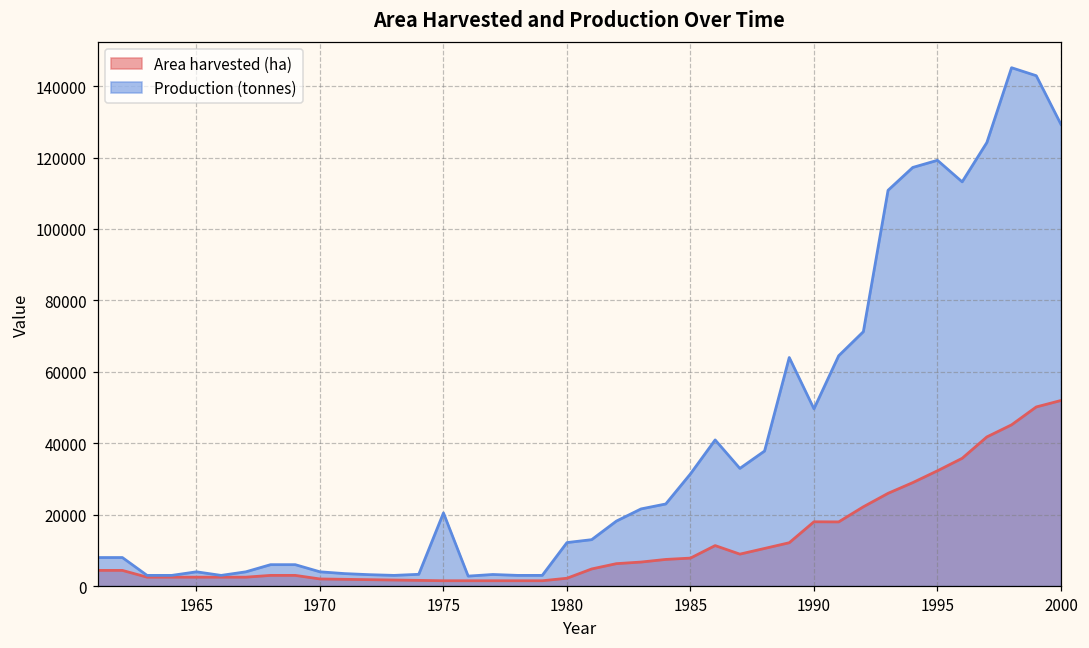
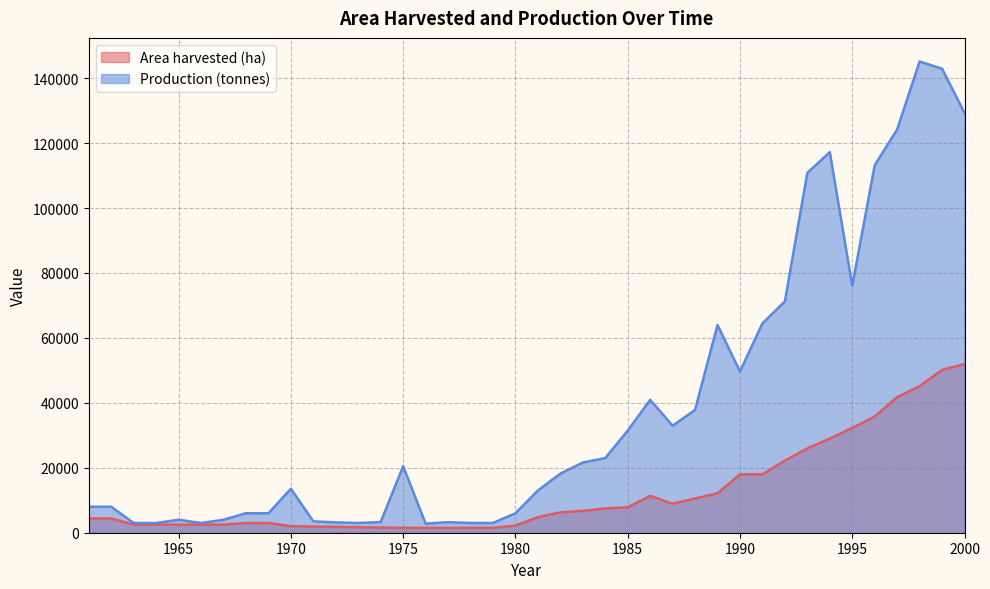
  {
    "Area harvested (ha)": {
      "1965": 3000,
      "1970": 2000,
      "1975": 2000,
      "1980": 2000,
      "1985": 8000,
      "1990": 18000,
      "1995": 32000,
      "2000": 52000
    },
    "Production (tonnes)": {
      "1965": 4000,
-     "1970": 4000,
+     "1970": 14000,
      "1975": 20000,
-     "1980": 12000,
+     "1980": 6000,
      "1985": 31000,
      "1990": 50000,
-     "1995": 119000,
+     "1995": 76000,
      "2000": 129000
    }
  }
